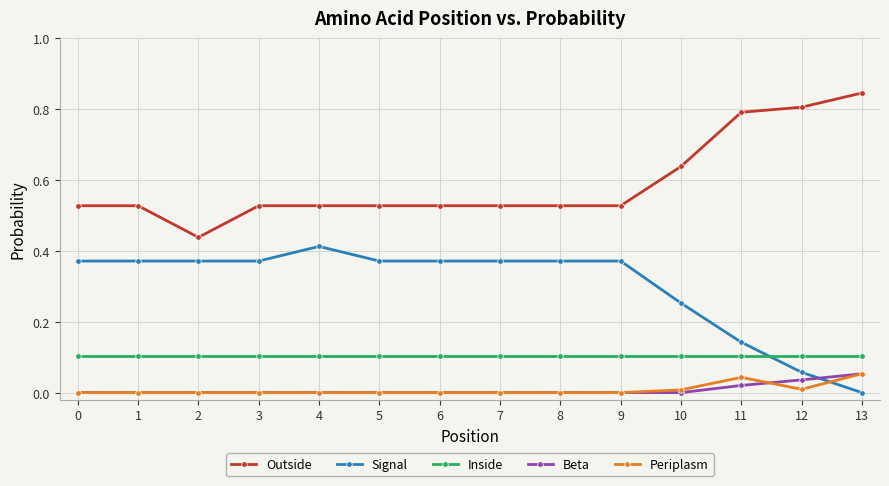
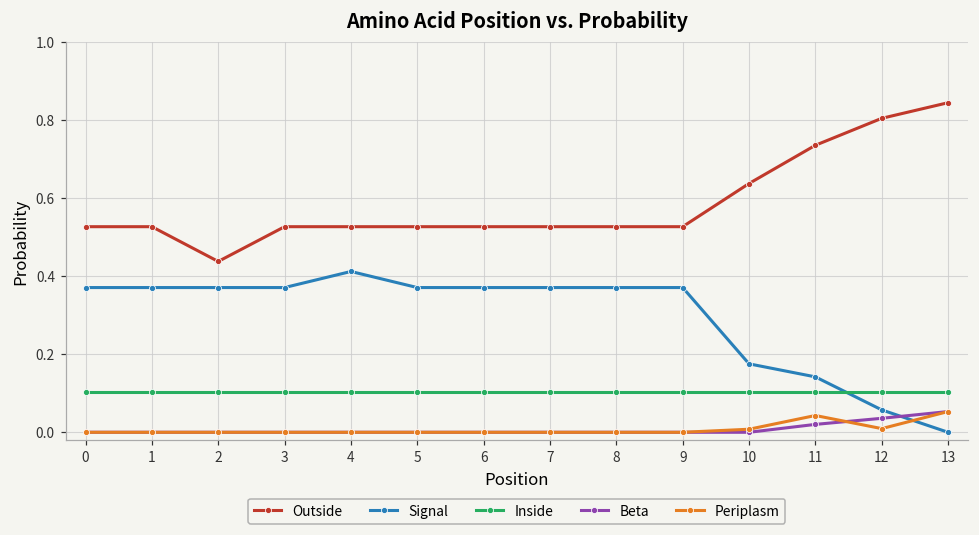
  {
    "Outside": {
      "0": 0.53,
      "1": 0.53,
      "2": 0.44,
      "3": 0.53,
      "4": 0.53,
      "5": 0.53,
      "6": 0.53,
      "7": 0.53,
      "8": 0.53,
      "9": 0.53,
      "10": 0.64,
-     "11": 0.79,
+     "11": 0.74,
      "12": 0.80,
      "13": 0.84
    },
    "Signal": {
      "0": 0.37,
      "1": 0.37,
      "2": 0.37,
      "3": 0.37,
      "4": 0.41,
      "5": 0.37,
      "6": 0.37,
      "7": 0.37,
      "8": 0.37,
      "9": 0.37,
-     "10": 0.25,
+     "10": 0.18,
      "11": 0.14,
      "12": 0.06,
      "13": 0.00
    },
    "Inside": {
      "0": 0.10,
      "1": 0.10,
      "2": 0.10,
      "3": 0.10,
      "4": 0.10,
      "5": 0.10,
      "6": 0.10,
      "7": 0.10,
      "8": 0.10,
      "9": 0.10,
      "10": 0.10,
      "11": 0.10,
      "12": 0.10,
      "13": 0.10
    },
    "Beta": {
      "10": 0.00,
      "11": 0.02,
      "12": 0.04
    },
    "Periplasm": {
      "10": 0.01,
      "11": 0.04,
      "12": 0.01
    }
  }
